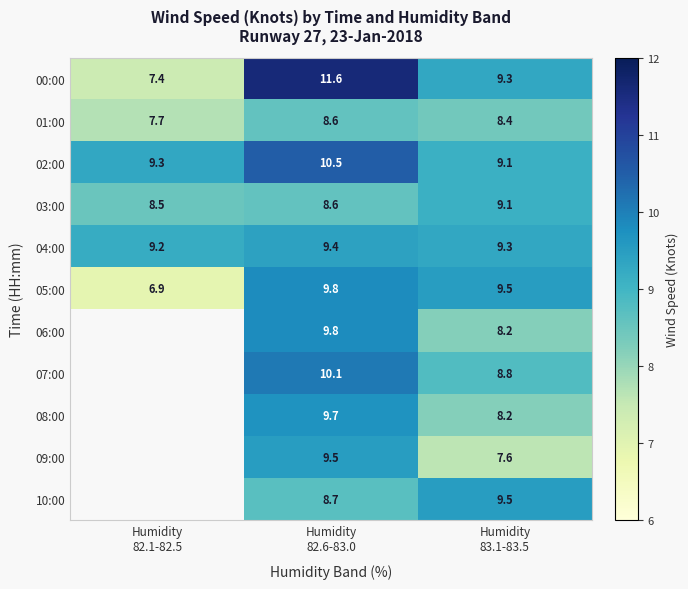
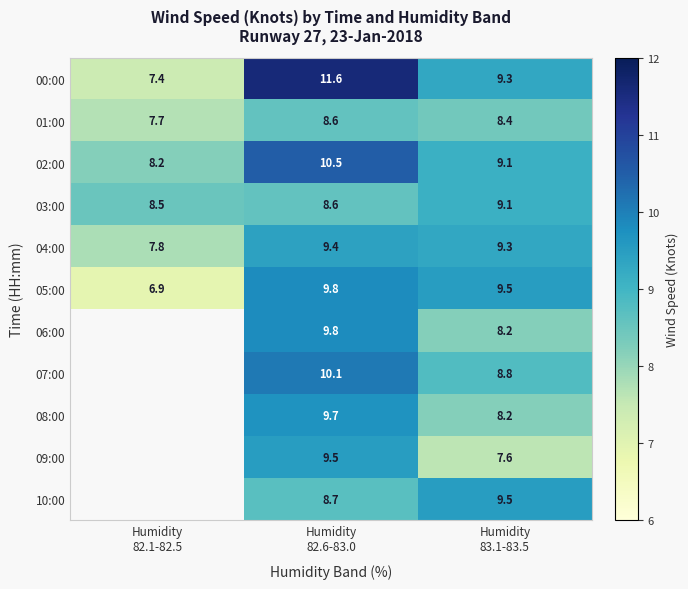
  {
    "00:00": {
      "Humidity 82.1-82.5": 7.4,
      "Humidity 82.6-83.0": 11.6,
      "Humidity 83.1-83.5": 9.3
    },
    "01:00": {
      "Humidity 82.1-82.5": 7.7,
      "Humidity 82.6-83.0": 8.6,
      "Humidity 83.1-83.5": 8.4
    },
    "02:00": {
-     "Humidity 82.1-82.5": 9.3,
+     "Humidity 82.1-82.5": 8.2,
      "Humidity 82.6-83.0": 10.5,
      "Humidity 83.1-83.5": 9.1
    },
    "03:00": {
      "Humidity 82.1-82.5": 8.5,
      "Humidity 82.6-83.0": 8.6,
      "Humidity 83.1-83.5": 9.1
    },
    "04:00": {
-     "Humidity 82.1-82.5": 9.2,
+     "Humidity 82.1-82.5": 7.8,
      "Humidity 82.6-83.0": 9.4,
      "Humidity 83.1-83.5": 9.3
    },
    "05:00": {
      "Humidity 82.1-82.5": 6.9,
      "Humidity 82.6-83.0": 9.8,
      "Humidity 83.1-83.5": 9.5
    },
    "06:00": {
      "Humidity 82.6-83.0": 9.8,
      "Humidity 83.1-83.5": 8.2
    },
    "07:00": {
      "Humidity 82.6-83.0": 10.1,
      "Humidity 83.1-83.5": 8.8
    },
    "08:00": {
      "Humidity 82.6-83.0": 9.7,
      "Humidity 83.1-83.5": 8.2
    },
    "09:00": {
      "Humidity 82.6-83.0": 9.5,
      "Humidity 83.1-83.5": 7.6
    },
    "10:00": {
      "Humidity 82.6-83.0": 8.7,
      "Humidity 83.1-83.5": 9.5
    }
  }
